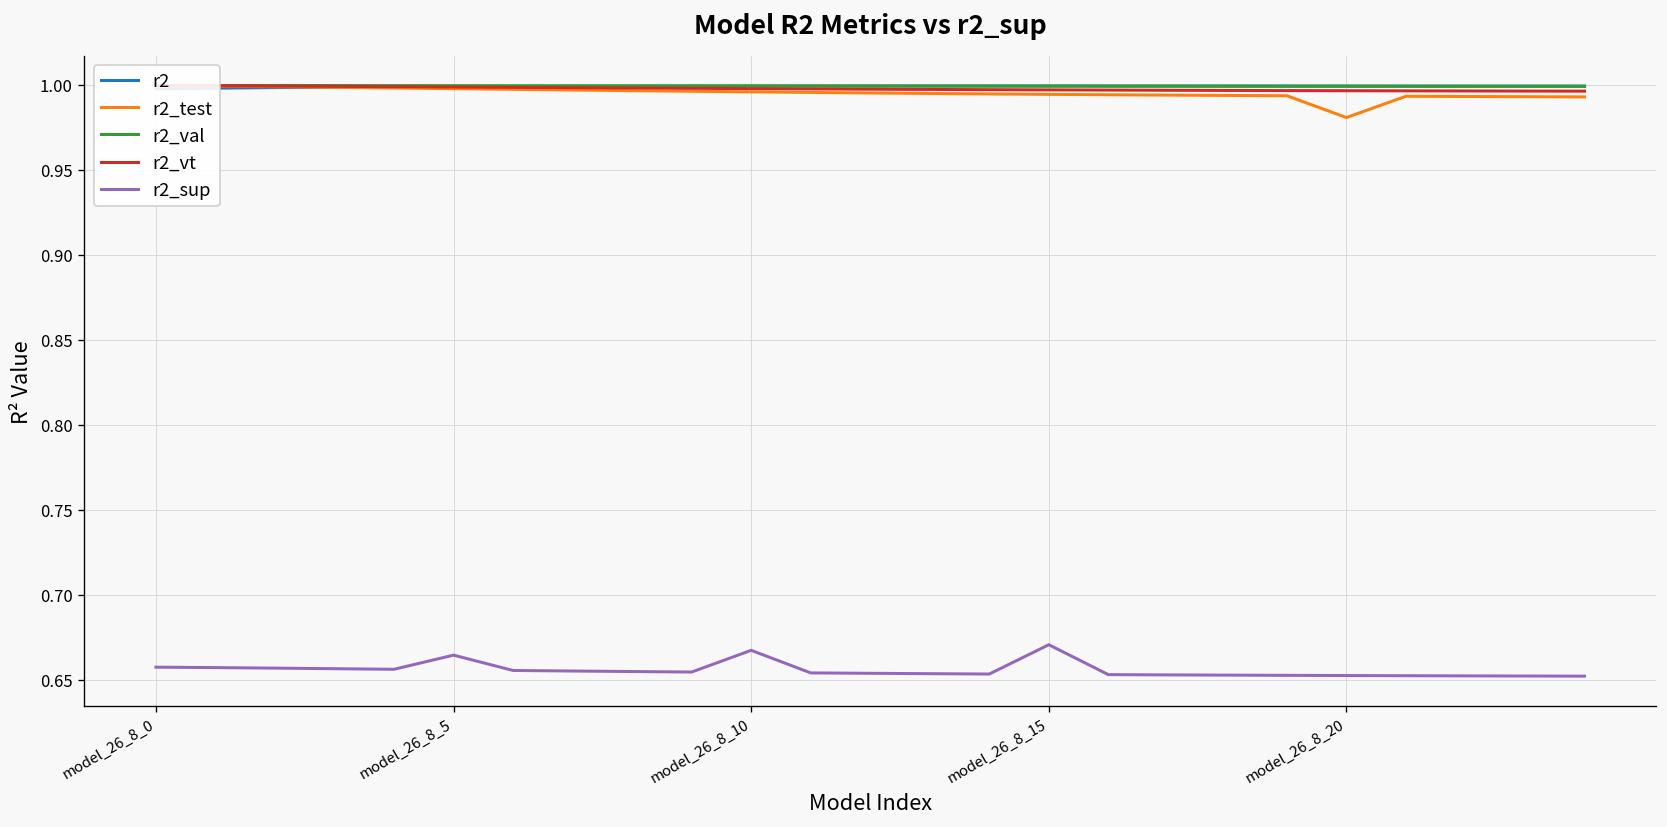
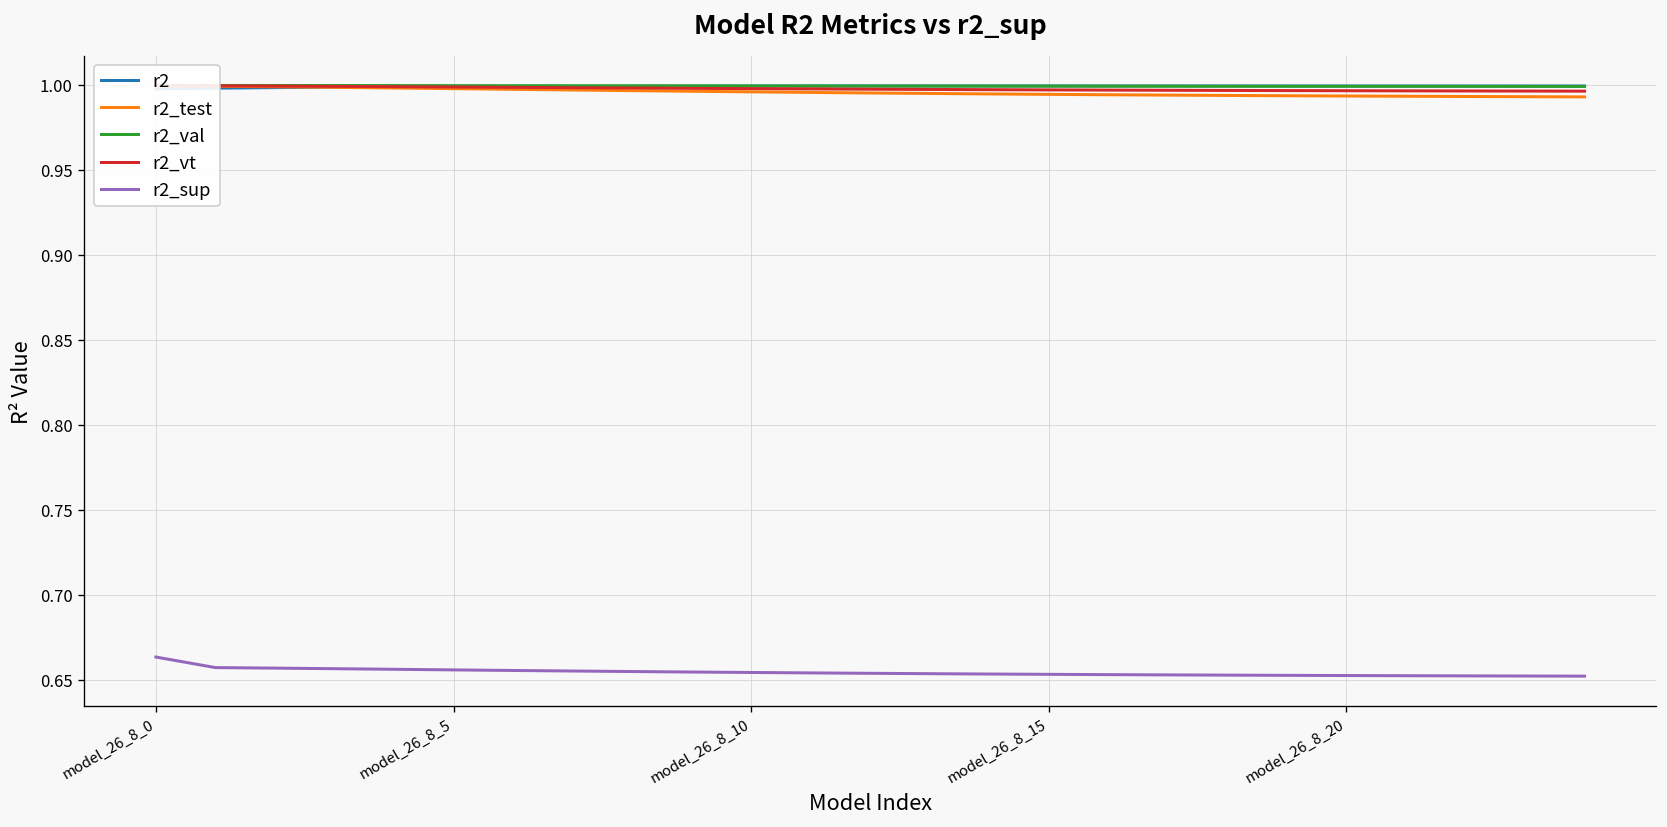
  {
    "r2_test": {
      "model_26_8_10": 0.996,
      "model_26_8_15": 0.994,
-     "model_26_8_20": 0.981
+     "model_26_8_20": 0.993
    },
    "r2_vt": {
      "model_26_8_15": 0.997,
      "model_26_8_20": 0.996
    },
    "r2_sup": {
-     "model_26_8_0": 0.657,
-     "model_26_8_5": 0.664,
-     "model_26_8_10": 0.667,
-     "model_26_8_15": 0.670,
+     "model_26_8_0": 0.663,
+     "model_26_8_5": 0.656,
+     "model_26_8_10": 0.654,
+     "model_26_8_15": 0.653,
      "model_26_8_20": 0.652
    }
  }
